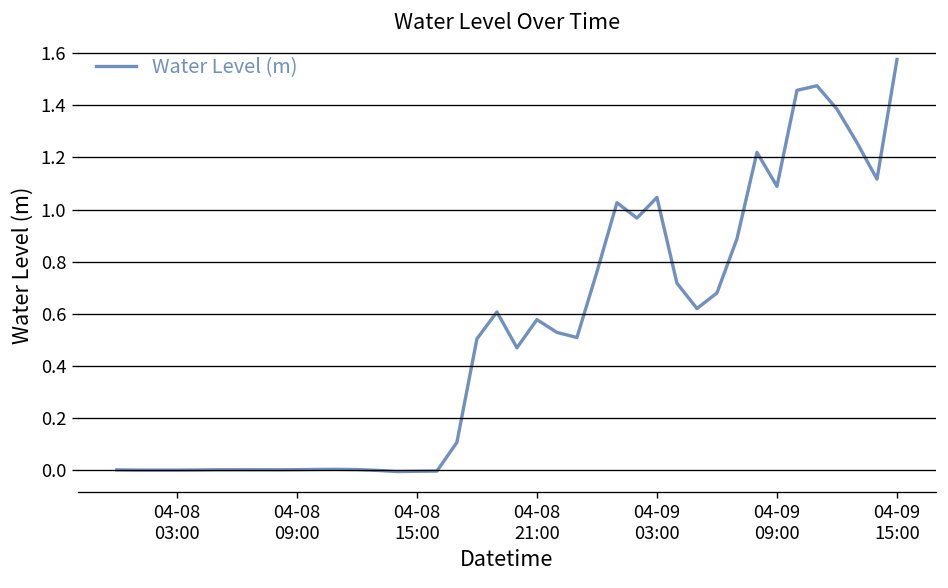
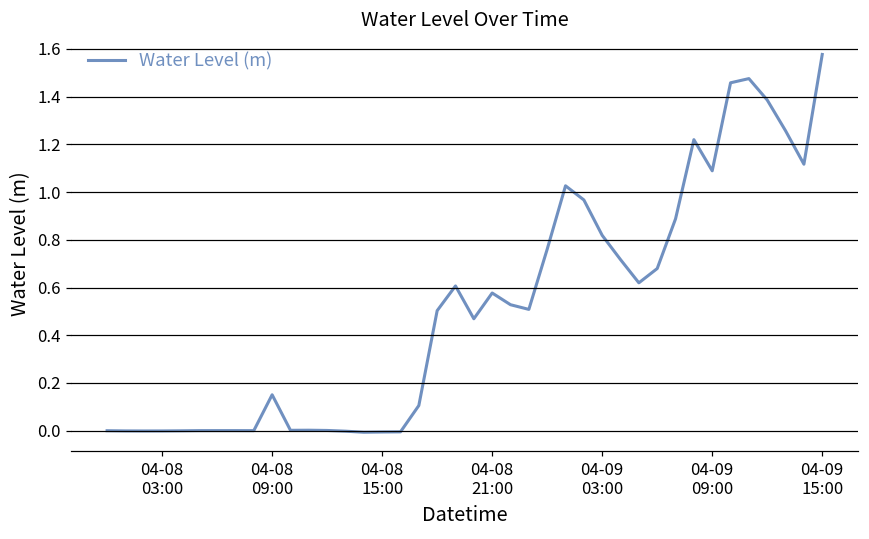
  {
    "04-08 03:00": 0.00,
-   "04-08 09:00": 0.00,
+   "04-08 09:00": 0.15,
    "04-08 15:00": -0.01,
    "04-08 21:00": 0.58,
-   "04-09 03:00": 1.05,
+   "04-09 03:00": 0.82,
    "04-09 09:00": 1.09,
    "04-09 15:00": 1.58
  }
